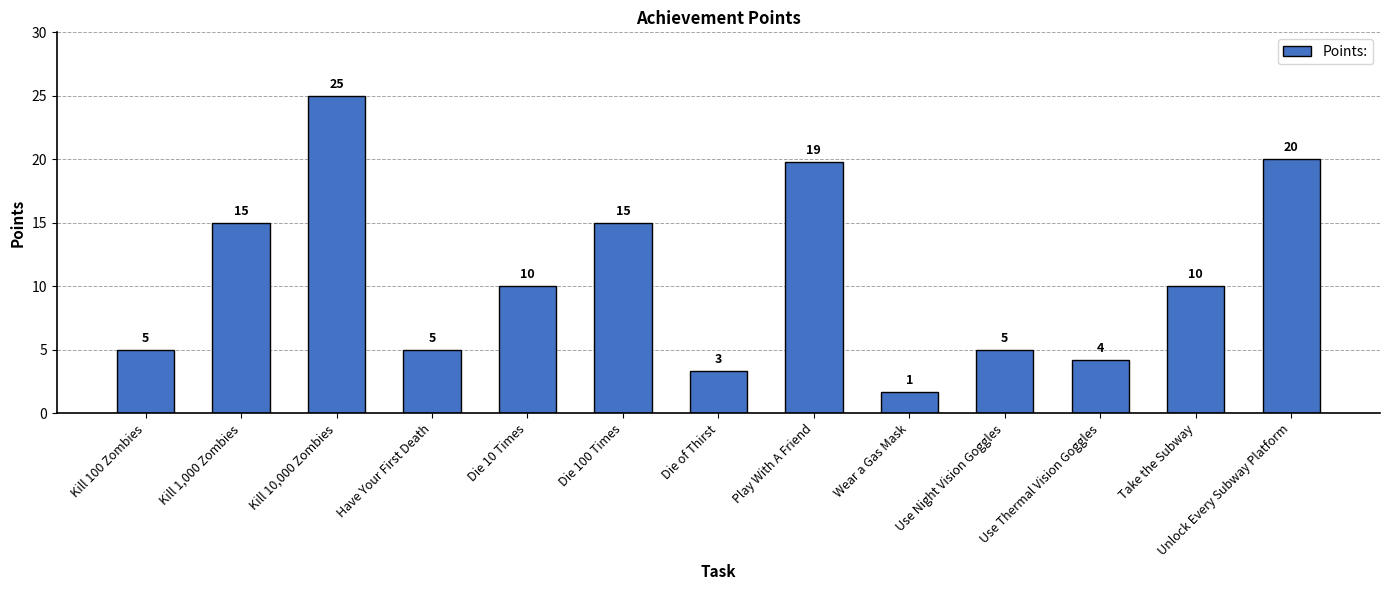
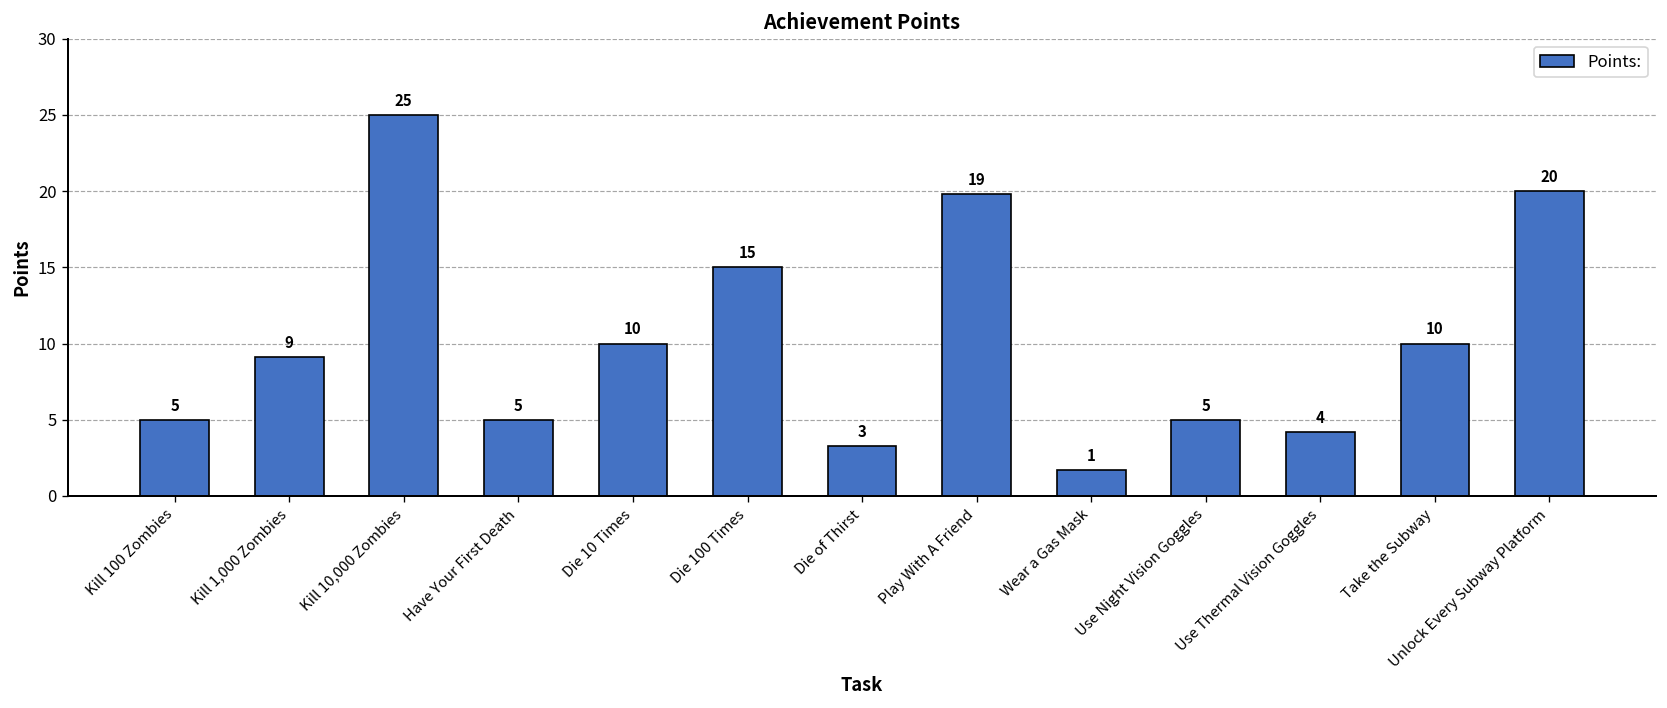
  {
    "Kill 100 Zombies": 5,
-   "Kill 1,000 Zombies": 15,
+   "Kill 1,000 Zombies": 9,
    "Kill 10,000 Zombies": 25,
    "Have Your First Death": 5,
    "Die 10 Times": 10,
    "Die 100 Times": 15,
    "Die of Thirst": 3,
    "Use Night Vision Goggles": 5,
    "Use Thermal Vision Goggles": 4,
    "Take the Subway": 10,
    "Unlock Every Subway Platform": 20
  }
